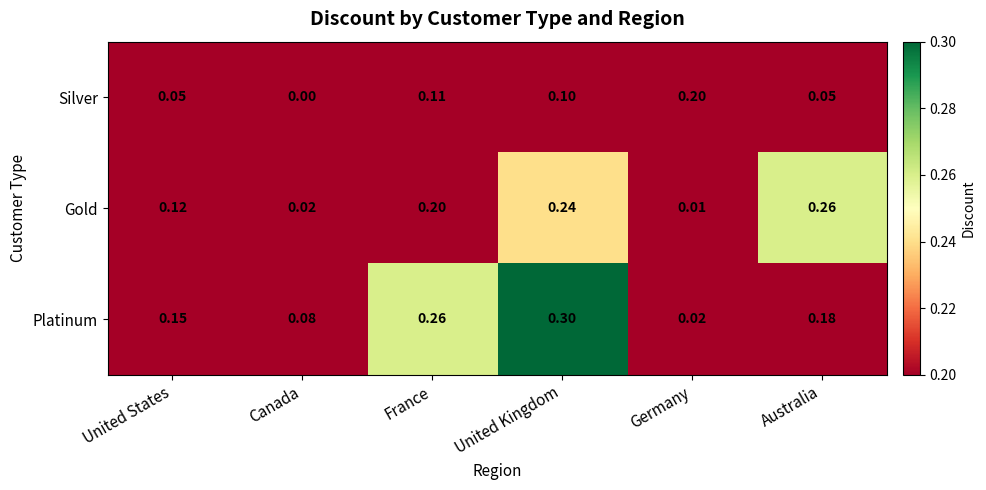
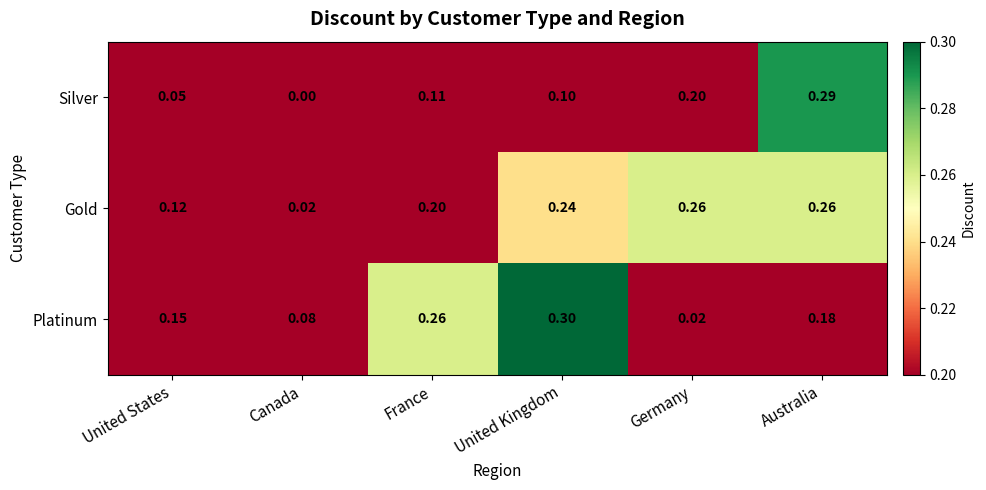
  {
    "Silver": {
      "United States": 0.05,
      "Canada": 0.00,
      "France": 0.11,
      "United Kingdom": 0.10,
      "Germany": 0.20,
-     "Australia": 0.05
+     "Australia": 0.29
    },
    "Gold": {
      "United States": 0.12,
      "Canada": 0.02,
      "France": 0.20,
      "United Kingdom": 0.24,
-     "Germany": 0.01,
+     "Germany": 0.26,
      "Australia": 0.26
    },
    "Platinum": {
      "United States": 0.15,
      "Canada": 0.08,
      "France": 0.26,
      "United Kingdom": 0.30,
      "Germany": 0.02,
      "Australia": 0.18
    }
  }
